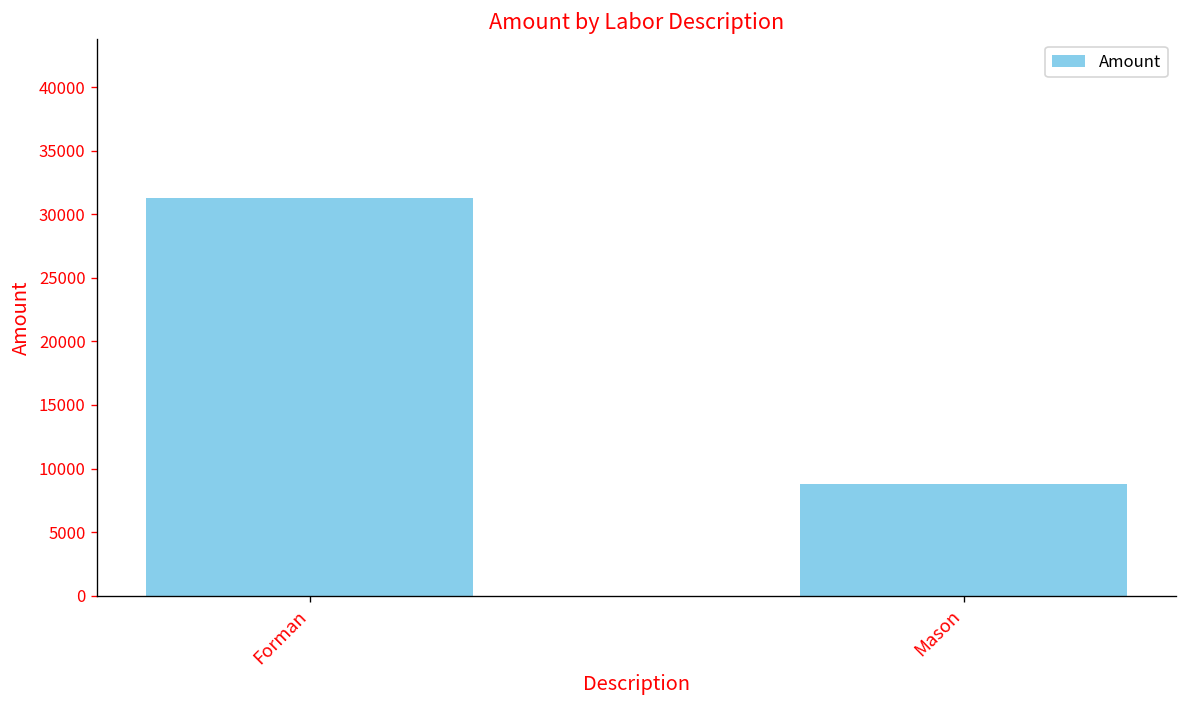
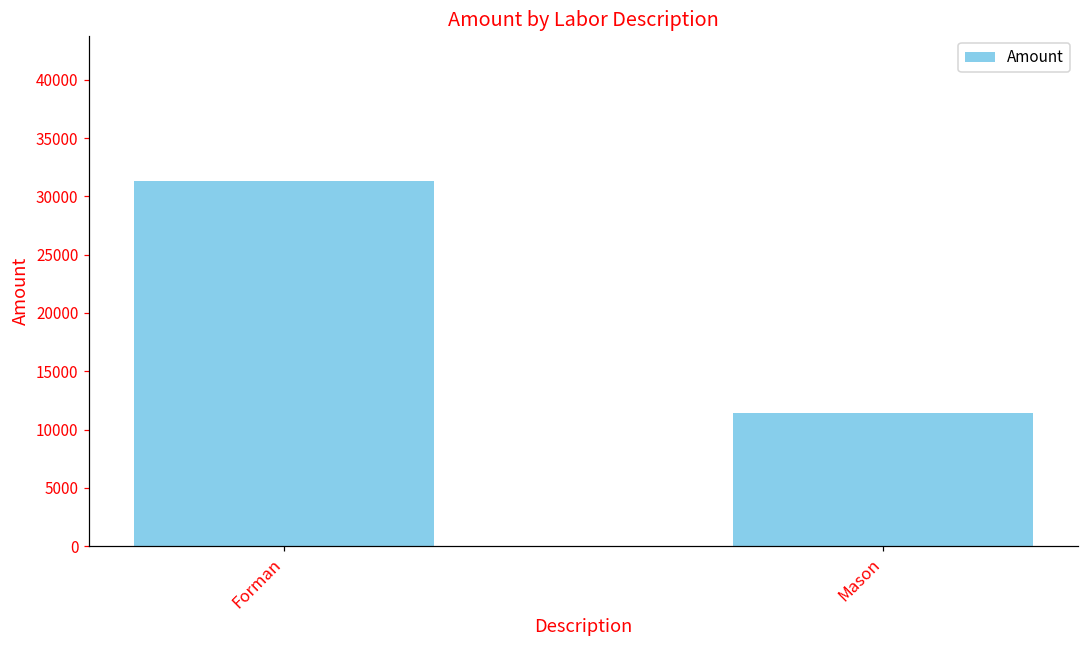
  {
    "Forman": 31300,
-   "Mason": 8800
+   "Mason": 11400
  }
